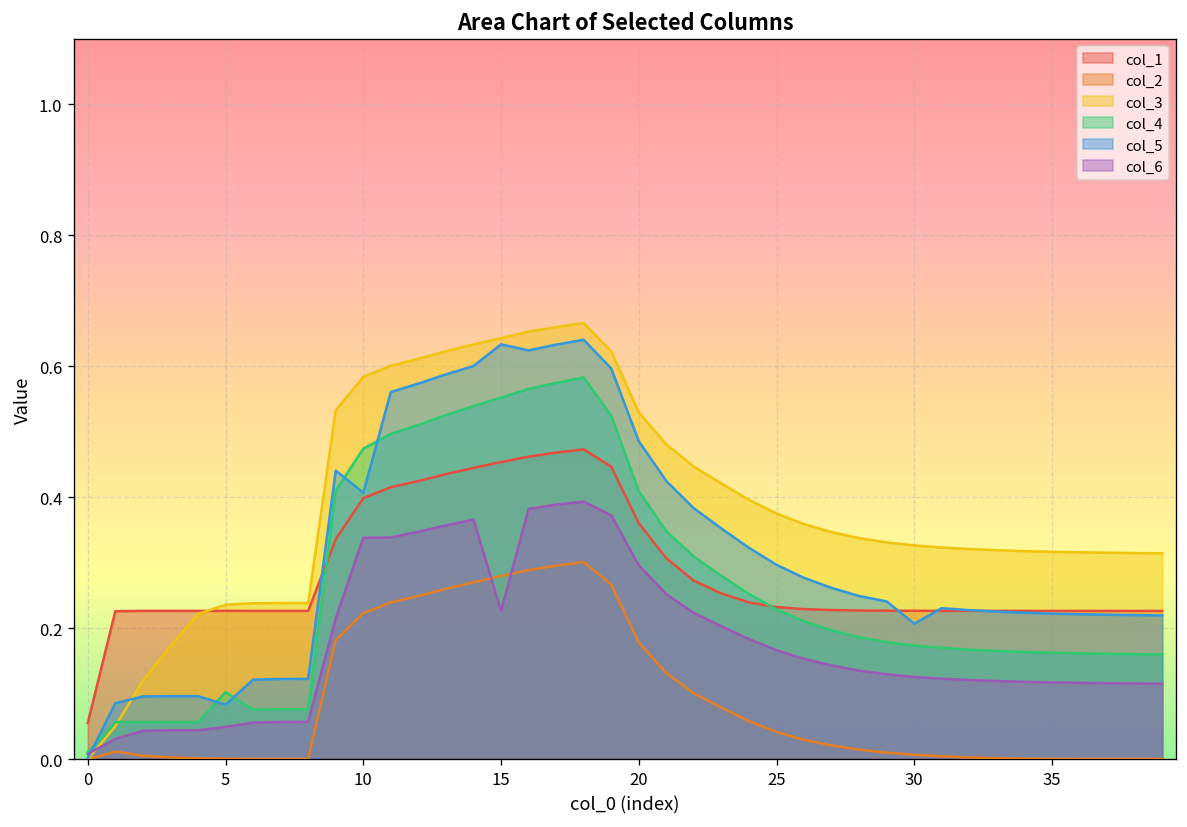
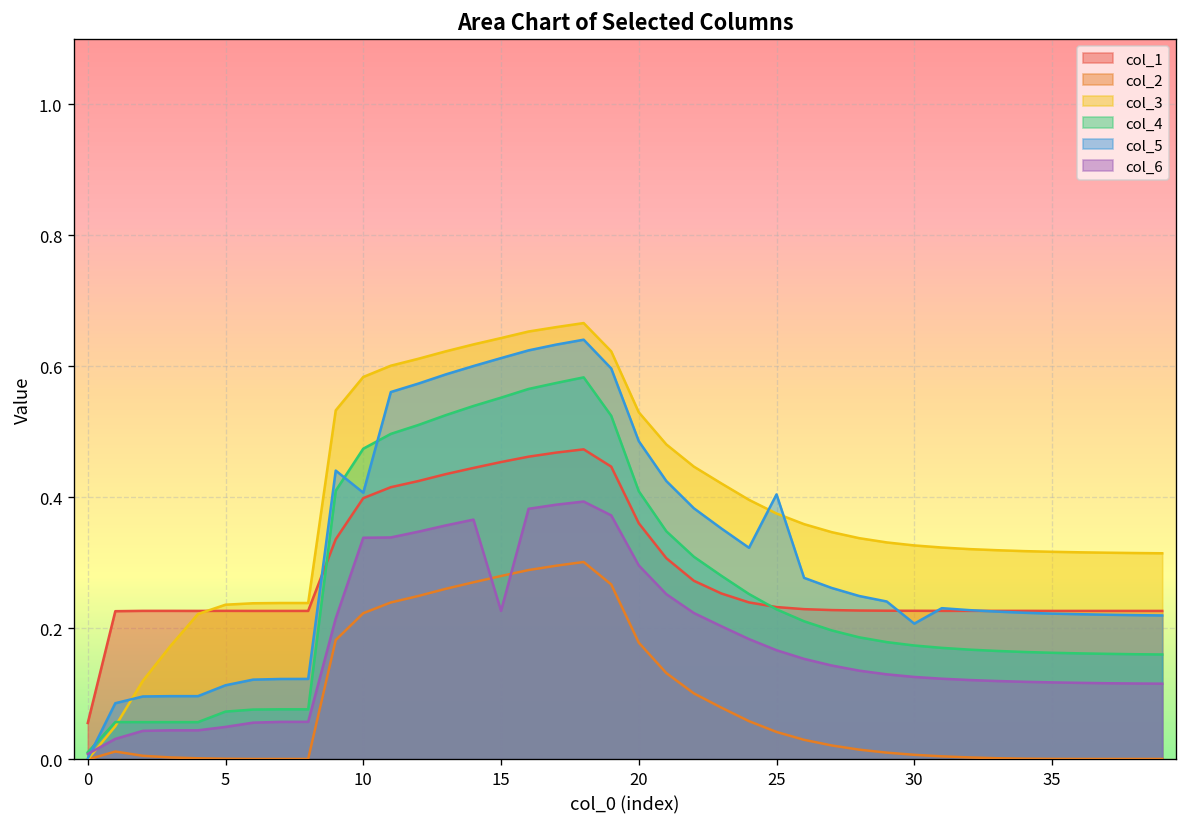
  {
    "col_4": {
-     "5": 0.10,
+     "5": 0.07,
      "10": 0.47,
      "15": 0.55,
      "20": 0.41,
      "30": 0.17,
      "35": 0.16
    },
    "col_5": {
-     "5": 0.08,
+     "5": 0.11,
      "10": 0.41,
-     "15": 0.63,
+     "15": 0.61,
      "20": 0.49,
-     "25": 0.30,
+     "25": 0.40,
      "30": 0.21
    },
    "col_6": {
      "5": 0.05,
      "10": 0.34,
      "15": 0.23,
      "20": 0.30,
      "25": 0.17,
      "30": 0.13,
      "35": 0.12
    }
  }
